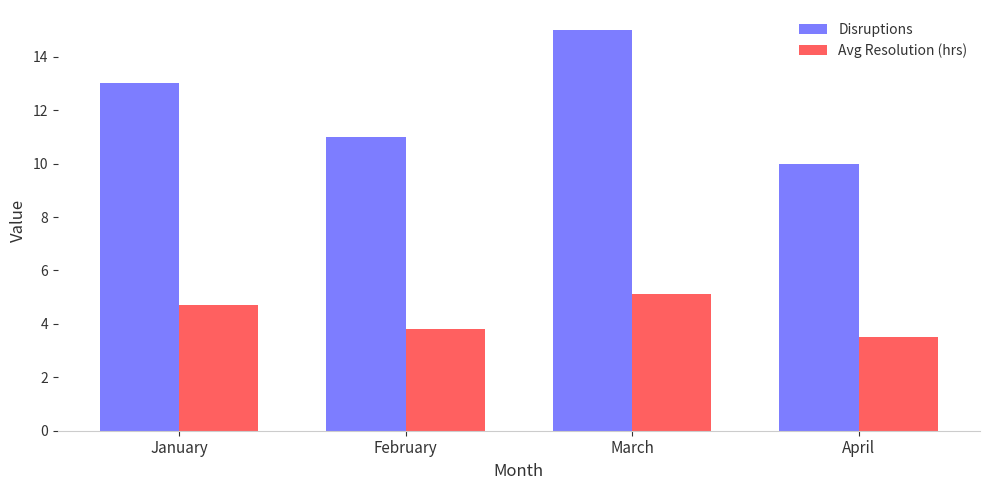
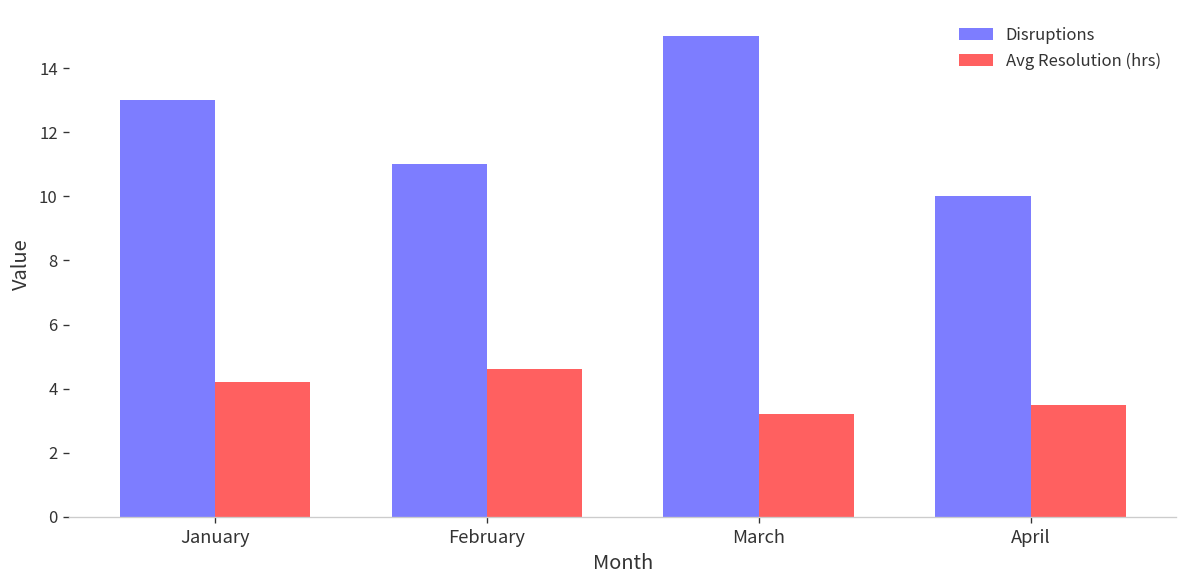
  {
    "Disruptions": {
      "January": 13.0,
      "February": 11.0,
      "March": 15.0,
      "April": 10.0
    },
    "Avg Resolution (hrs)": {
-     "January": 4.7,
-     "February": 3.8,
-     "March": 5.1,
+     "January": 4.2,
+     "February": 4.6,
+     "March": 3.2,
      "April": 3.5
    }
  }
